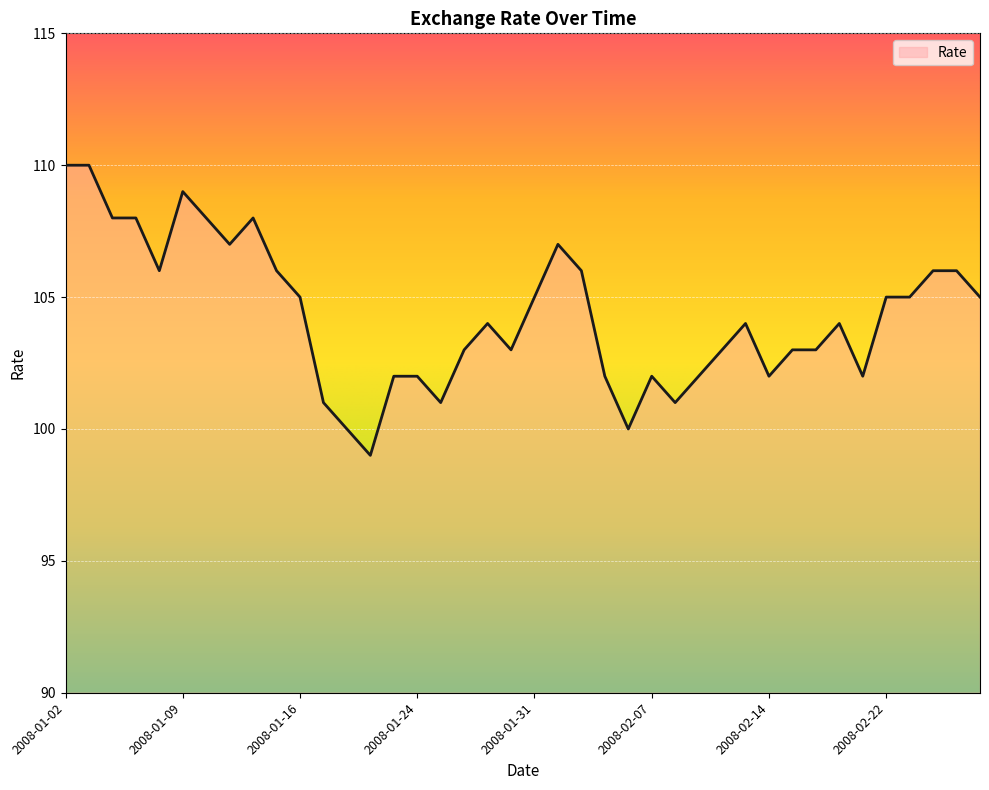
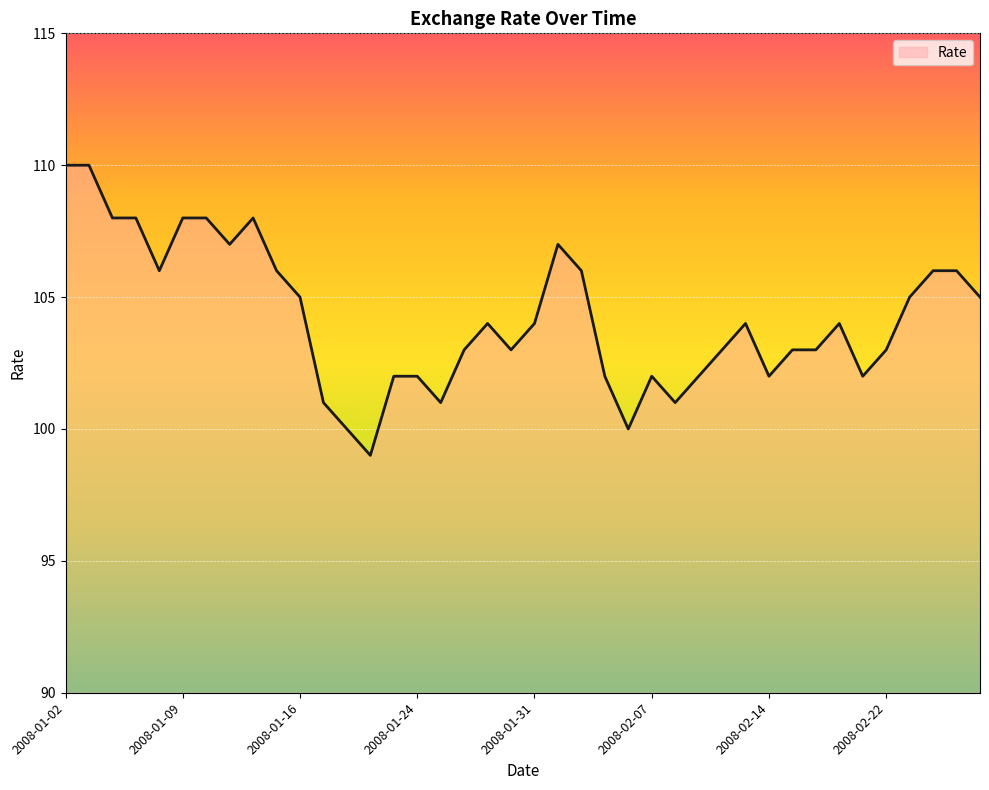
  {
    "2008-01-02": 110,
-   "2008-01-09": 109,
+   "2008-01-09": 108,
    "2008-01-16": 105,
    "2008-01-24": 102,
-   "2008-01-31": 105,
+   "2008-01-31": 104,
    "2008-02-07": 102,
    "2008-02-14": 102,
-   "2008-02-22": 105
+   "2008-02-22": 103
  }
